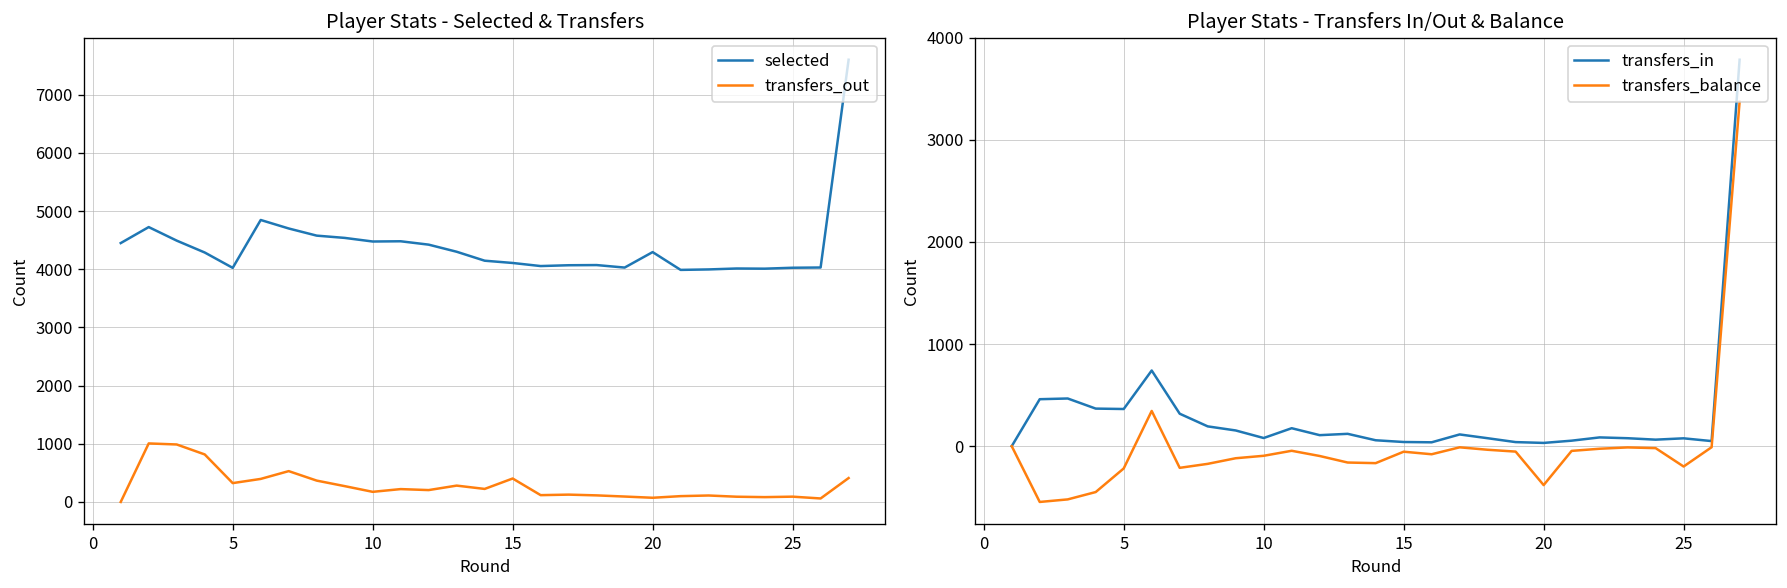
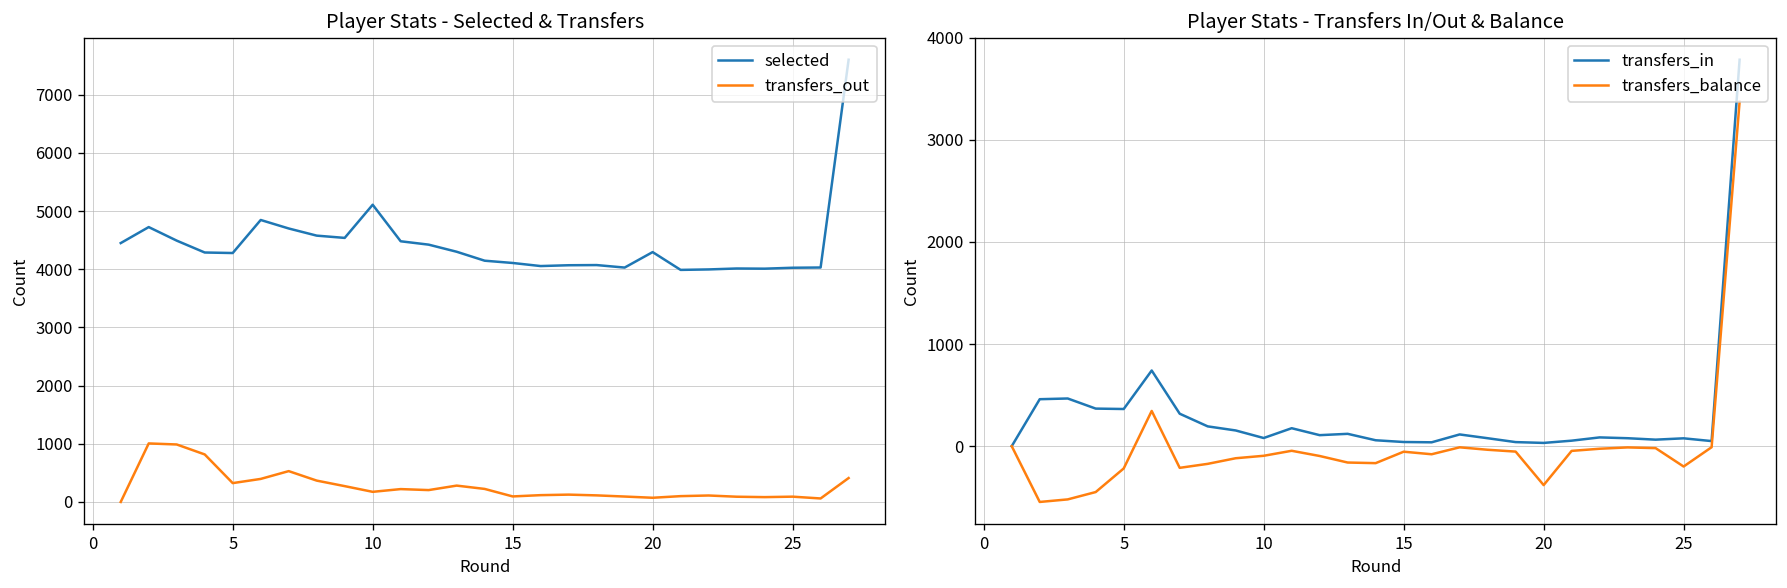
  {
    "Player Stats - Selected & Transfers": {
      "selected": {
-       "5": 4000,
-       "10": 4500,
+       "5": 4300,
+       "10": 5100,
        "15": 4100,
        "20": 4300,
        "25": 4000
      },
      "transfers_out": {
        "5": 300,
        "10": 200,
-       "15": 400,
+       "15": 100,
        "20": 100,
        "25": 100
      }
    },
    "Player Stats - Transfers In/Out & Balance": {
      "transfers_in": {
        "5": 400,
        "10": 100,
        "15": 0,
        "20": 0,
        "25": 100
      },
      "transfers_balance": {
        "5": -200,
        "10": -100,
        "15": -100,
        "20": -400,
        "25": -200
      }
    }
  }
